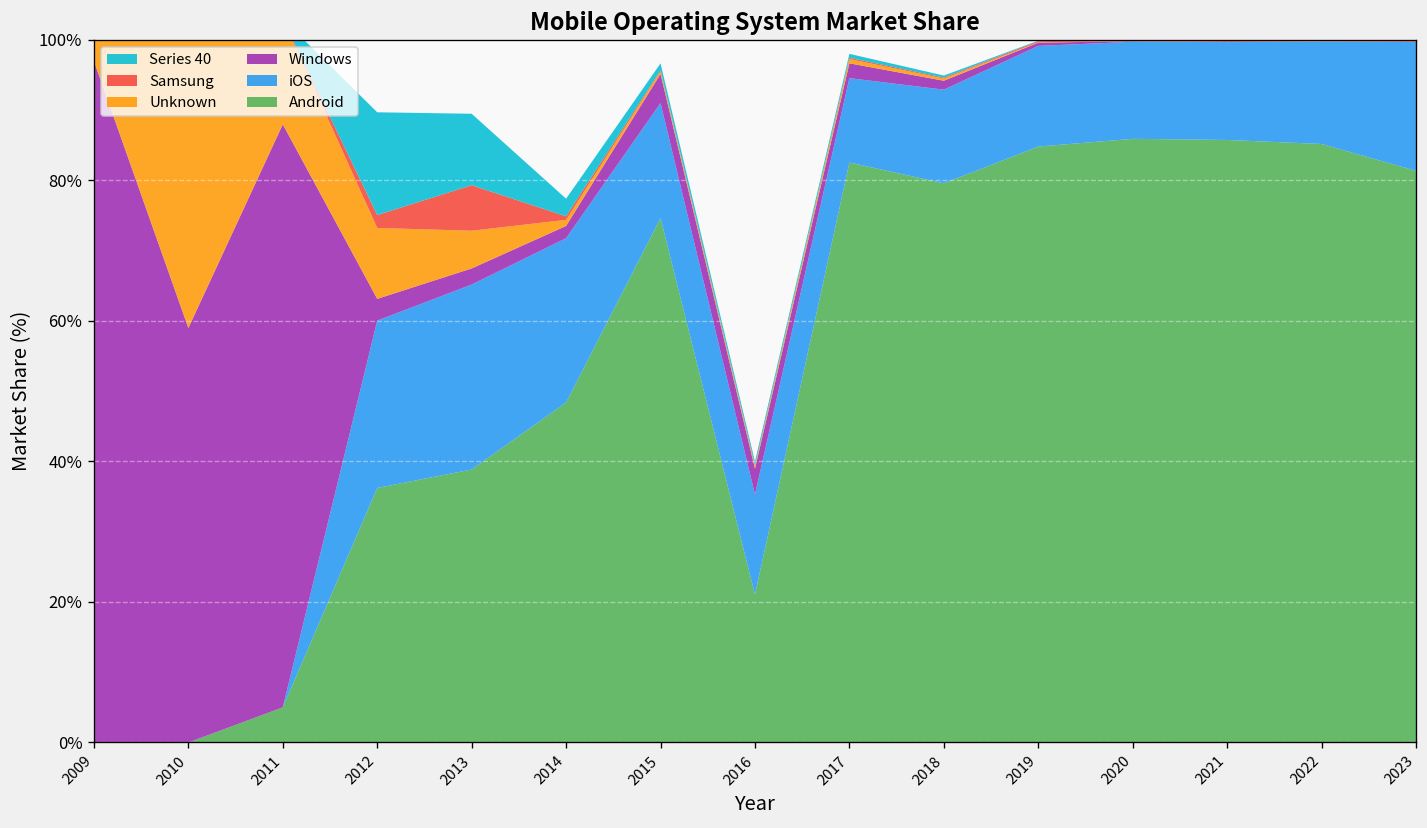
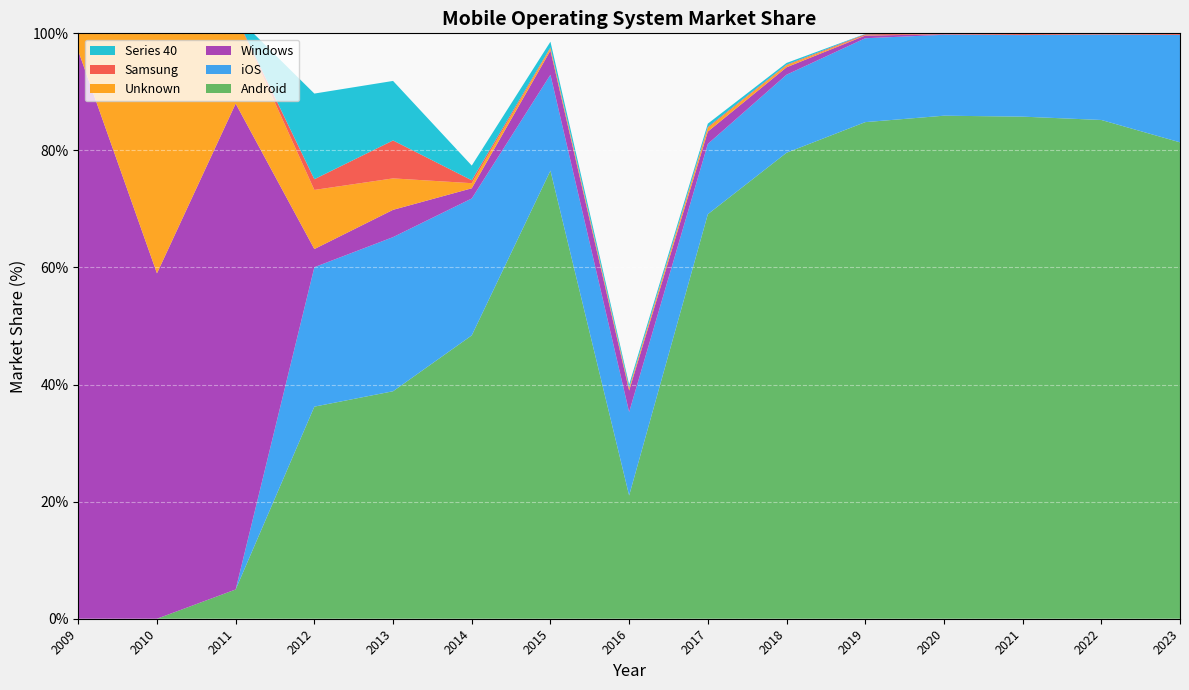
  {
    "Android": {
      "2012": "36%",
      "2013": "39%",
      "2014": "48%",
-     "2015": "75%",
+     "2015": "77%",
      "2016": "21%",
-     "2017": "83%",
+     "2017": "69%",
      "2018": "80%",
      "2019": "85%",
      "2020": "86%",
      "2021": "86%",
      "2022": "85%",
      "2023": "81%"
    },
    "Windows": {
      "2009": "97%",
      "2010": "59%",
      "2011": "83%",
      "2012": "3%",
-     "2013": "2%",
+     "2013": "5%",
      "2014": "2%",
      "2017": "2%"
    },
    "Unknown": {
      "2012": "10%",
      "2013": "5%",
      "2014": "1%"
    },
    "Samsung": {
      "2012": "2%",
      "2013": "6%",
      "2014": "1%"
    }
  }
